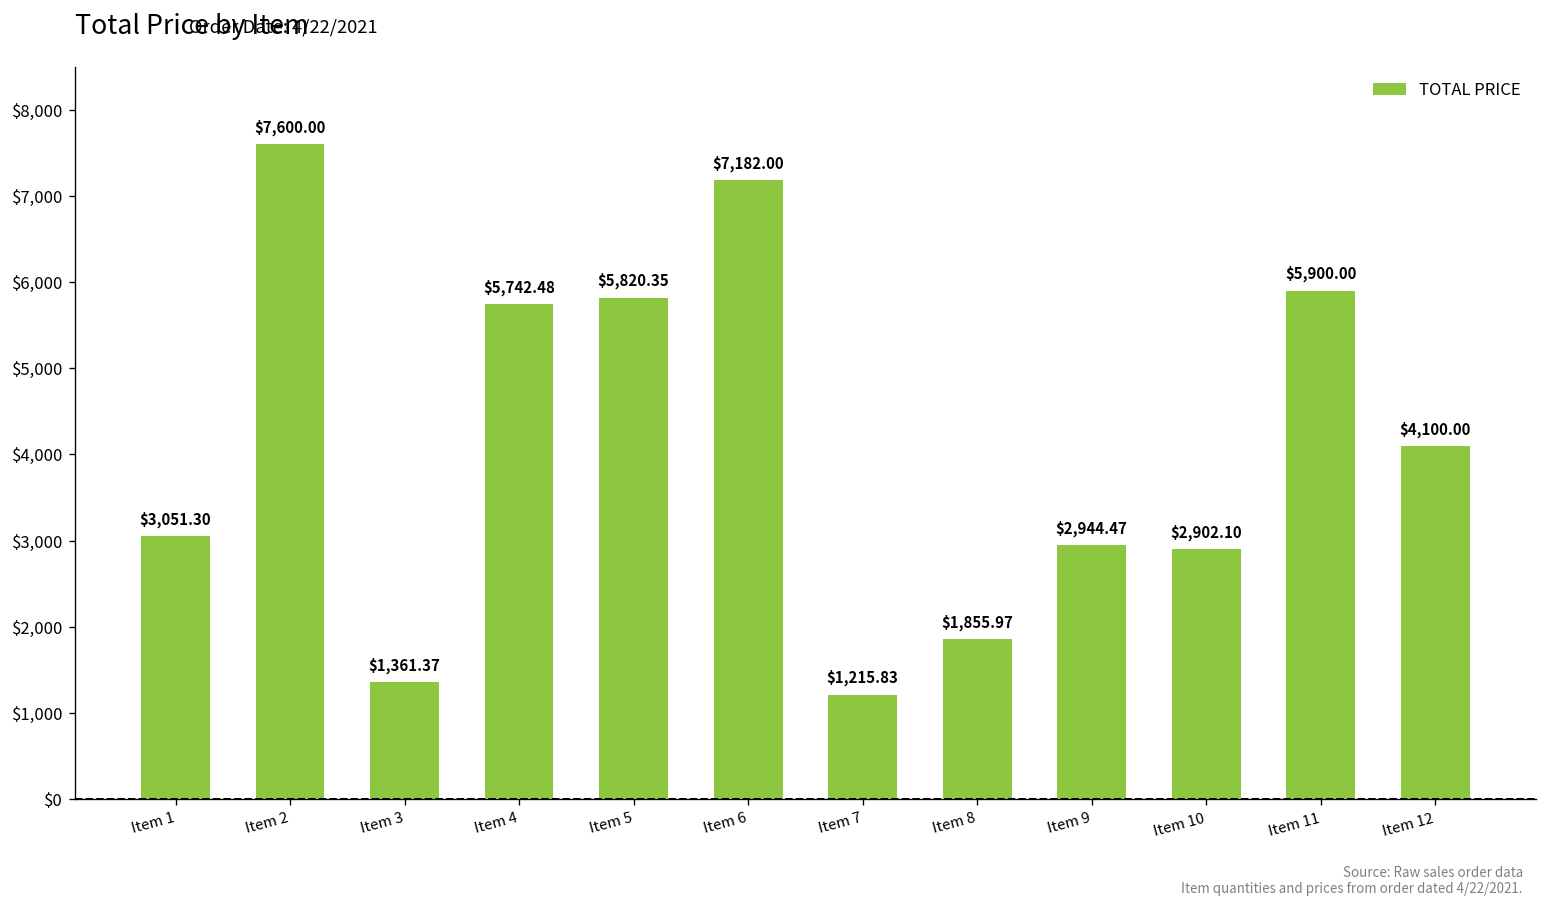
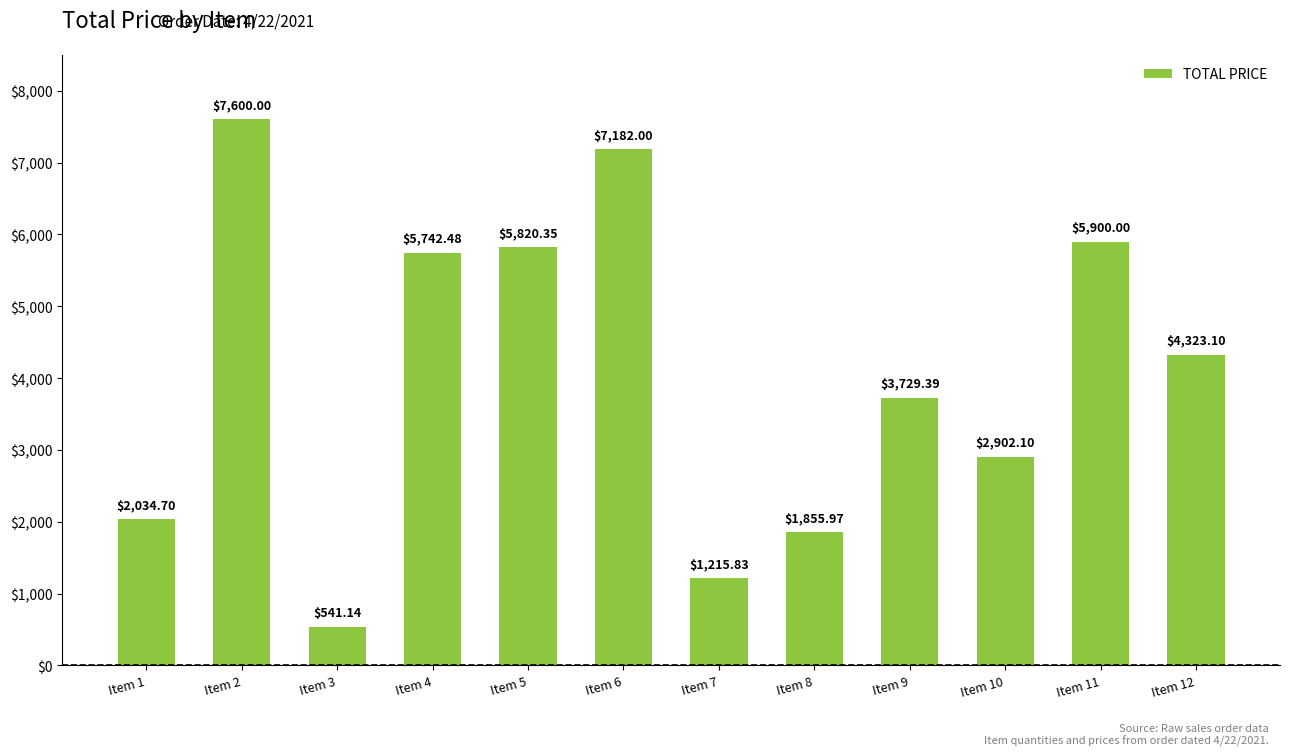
  {
-   "Item 1": "$3,051.30",
+   "Item 1": "$2,034.70",
    "Item 2": "$7,600.00",
-   "Item 3": "$1,361.37",
+   "Item 3": "$541.14",
    "Item 4": "$5,742.48",
    "Item 5": "$5,820.35",
    "Item 6": "$7,182.00",
    "Item 7": "$1,215.83",
    "Item 8": "$1,855.97",
-   "Item 9": "$2,944.47",
+   "Item 9": "$3,729.39",
    "Item 10": "$2,902.10",
    "Item 11": "$5,900.00",
-   "Item 12": "$4,100.00"
+   "Item 12": "$4,323.10"
  }
